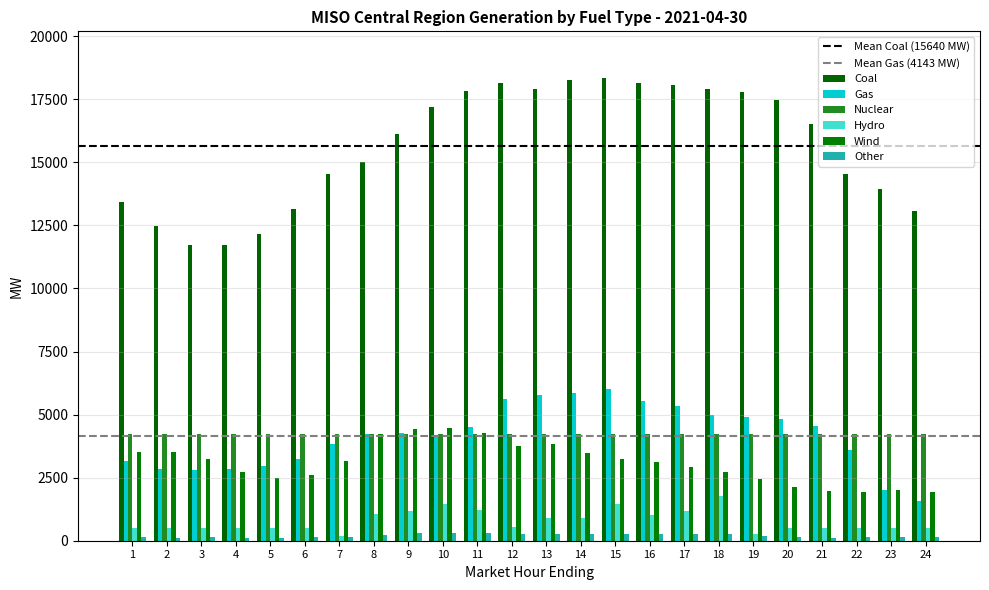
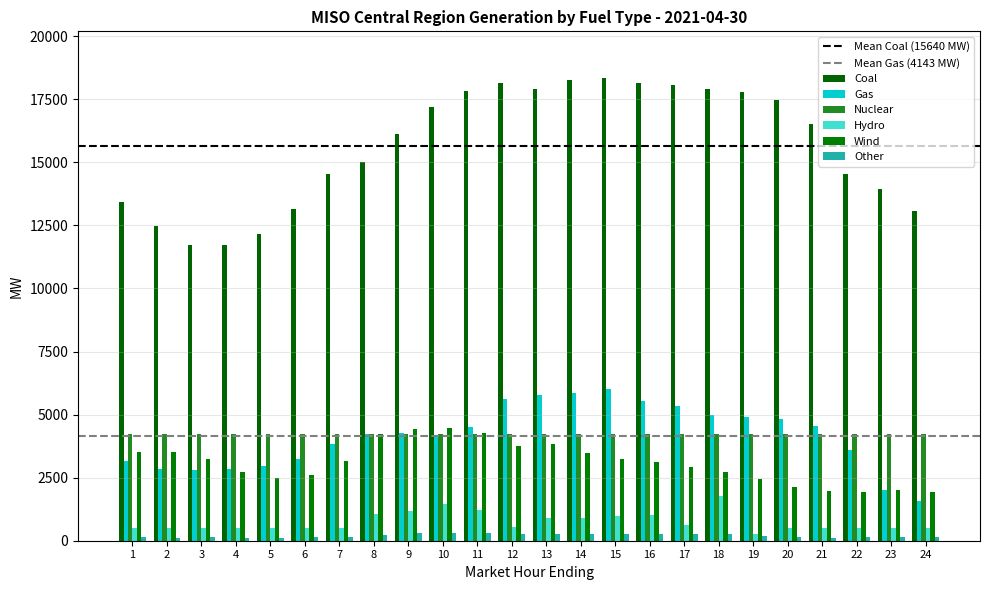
  {
    "Hydro": {
      "1": 500,
      "2": 500,
      "3": 500,
      "4": 500,
      "5": 500,
      "6": 500,
-     "7": 200,
+     "7": 500,
      "8": 1100,
      "9": 1200,
      "10": 1400,
      "11": 1200,
      "12": 500,
      "13": 900,
      "14": 900,
-     "15": 1400,
+     "15": 1000,
      "16": 1000,
-     "17": 1200,
+     "17": 600,
      "18": 1800,
      "19": 300,
      "20": 500,
      "21": 500,
      "22": 500,
      "23": 500,
      "24": 500
    }
  }
